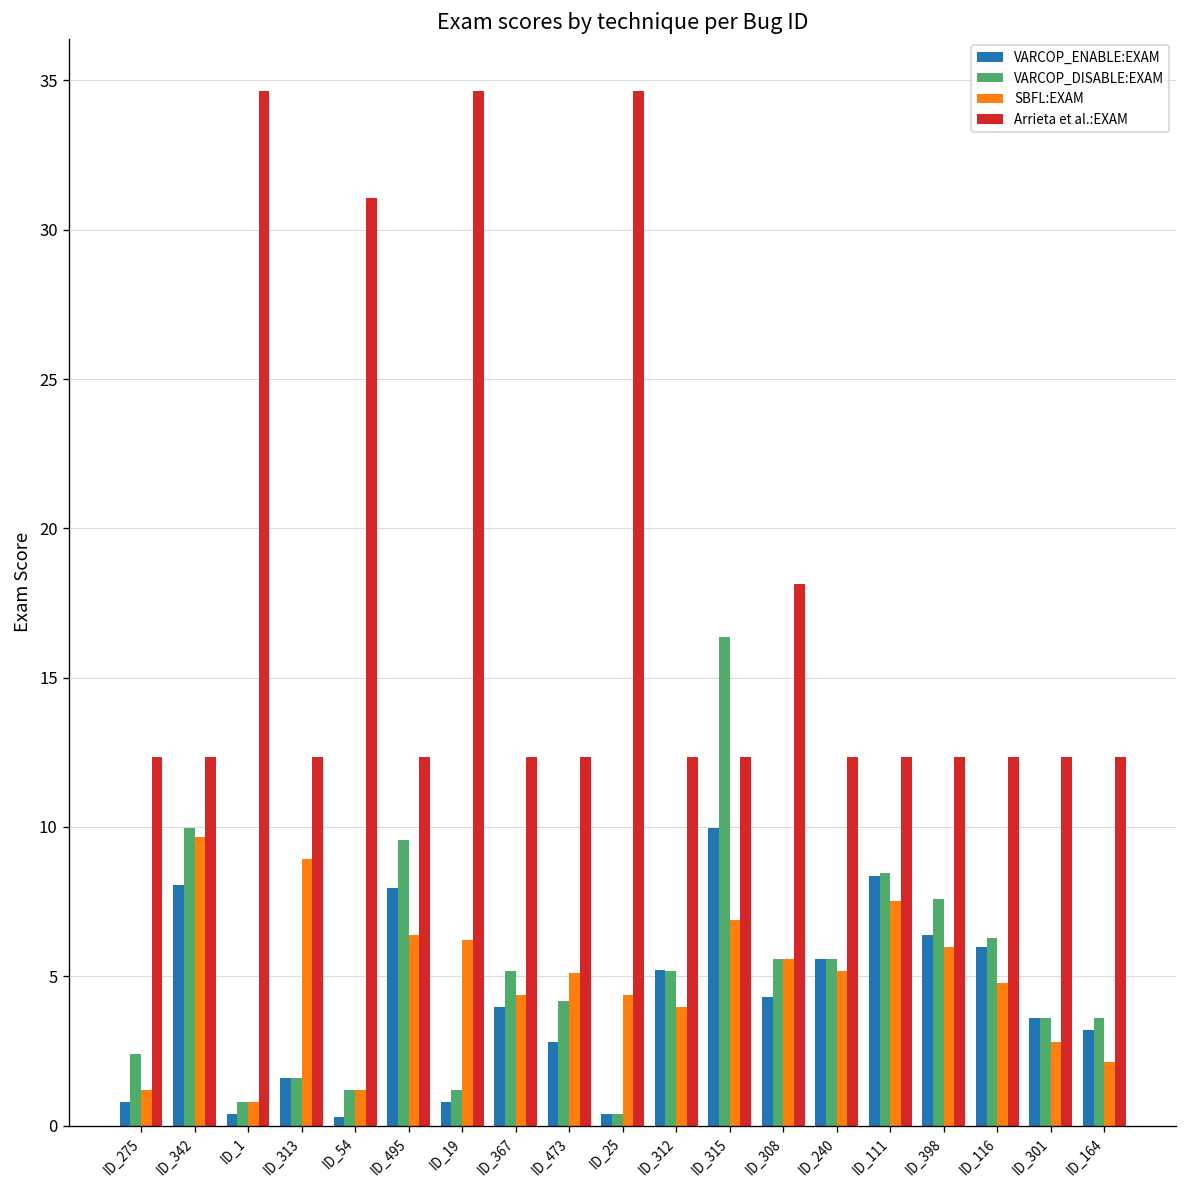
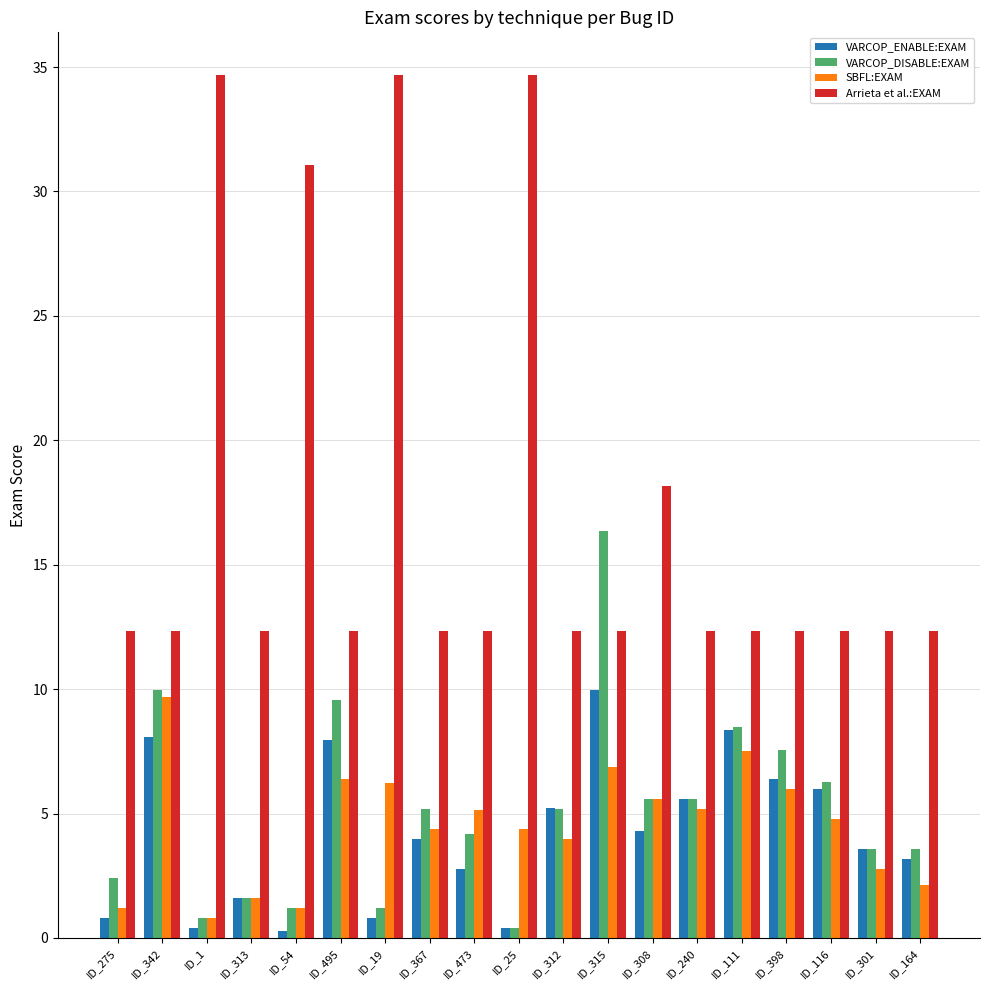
  {
    "VARCOP_ENABLE:EXAM": {
      "ID_275": 0.8,
      "ID_342": 8.1,
      "ID_1": 0.4,
      "ID_313": 1.6,
      "ID_54": 0.3,
      "ID_495": 8.0,
      "ID_19": 0.8,
      "ID_367": 4.0,
      "ID_473": 2.8,
      "ID_25": 0.4,
      "ID_312": 5.2,
      "ID_315": 10.0,
      "ID_308": 4.3,
      "ID_240": 5.6,
      "ID_111": 8.4,
      "ID_398": 6.4,
      "ID_116": 6.0,
      "ID_301": 3.6,
      "ID_164": 3.2
    },
    "VARCOP_DISABLE:EXAM": {
      "ID_275": 2.4,
      "ID_342": 10.0,
      "ID_1": 0.8,
      "ID_313": 1.6,
      "ID_54": 1.2,
      "ID_495": 9.6,
      "ID_19": 1.2,
      "ID_367": 5.2,
      "ID_473": 4.2,
      "ID_25": 0.4,
      "ID_312": 5.2,
      "ID_315": 16.4,
      "ID_308": 5.6,
      "ID_240": 5.6,
      "ID_111": 8.5,
      "ID_398": 7.6,
      "ID_116": 6.3,
      "ID_301": 3.6,
      "ID_164": 3.6
    },
    "SBFL:EXAM": {
      "ID_275": 1.2,
      "ID_342": 9.7,
      "ID_1": 0.8,
-     "ID_313": 8.9,
+     "ID_313": 1.6,
      "ID_54": 1.2,
      "ID_495": 6.4,
      "ID_19": 6.2,
      "ID_367": 4.4,
      "ID_473": 5.1,
      "ID_25": 4.4,
      "ID_312": 4.0,
      "ID_315": 6.9,
      "ID_308": 5.6,
      "ID_240": 5.2,
      "ID_111": 7.5,
      "ID_398": 6.0,
      "ID_116": 4.8,
      "ID_301": 2.8,
      "ID_164": 2.1
    },
    "Arrieta et al.:EXAM": {
      "ID_275": 12.4,
      "ID_342": 12.4,
      "ID_1": 34.7,
      "ID_313": 12.4,
      "ID_54": 31.1,
      "ID_495": 12.4,
      "ID_19": 34.7,
      "ID_367": 12.4,
      "ID_473": 12.4,
      "ID_25": 34.7,
      "ID_312": 12.4,
      "ID_315": 12.4,
      "ID_308": 18.1,
      "ID_240": 12.4,
      "ID_111": 12.4,
      "ID_398": 12.4,
      "ID_116": 12.4,
      "ID_301": 12.4,
      "ID_164": 12.4
    }
  }
